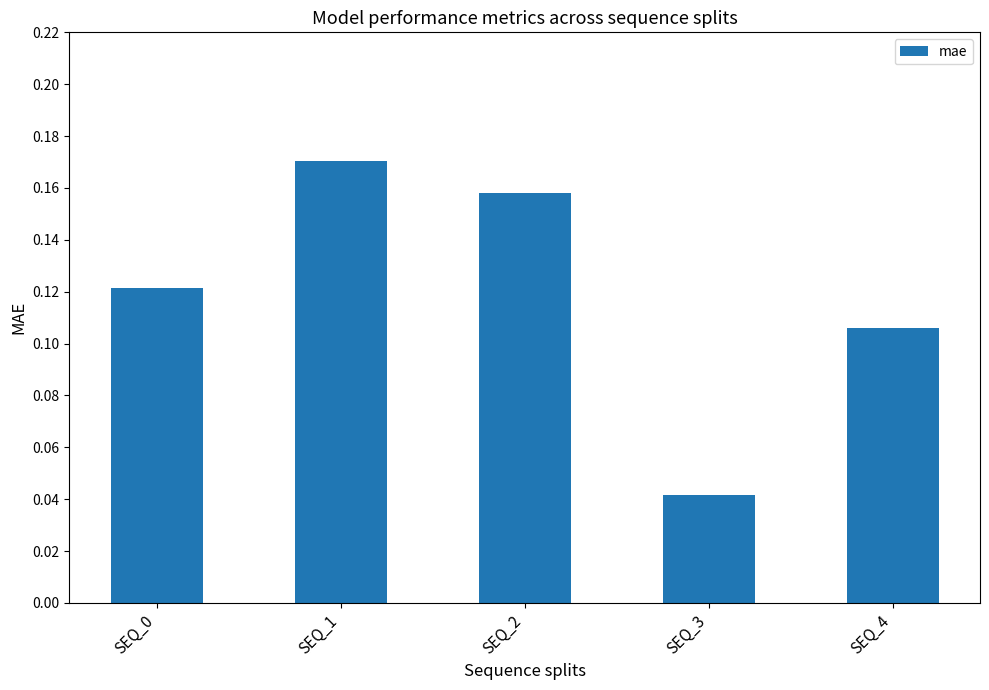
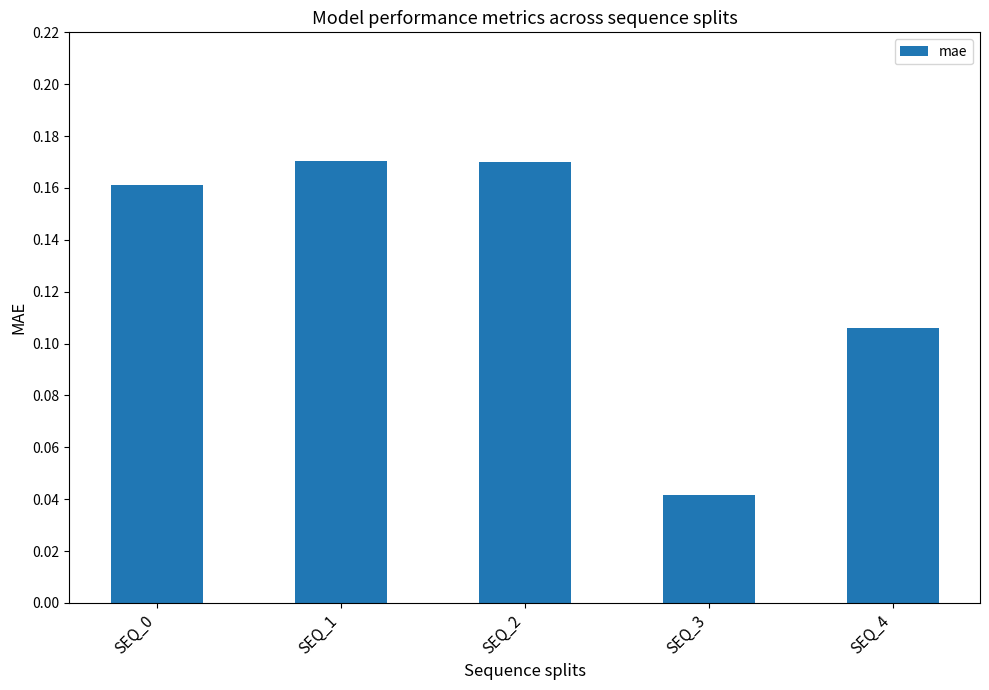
  {
-   "SEQ_0": 0.121,
+   "SEQ_0": 0.161,
    "SEQ_1": 0.171,
-   "SEQ_2": 0.158,
+   "SEQ_2": 0.170,
    "SEQ_3": 0.042,
    "SEQ_4": 0.106
  }
